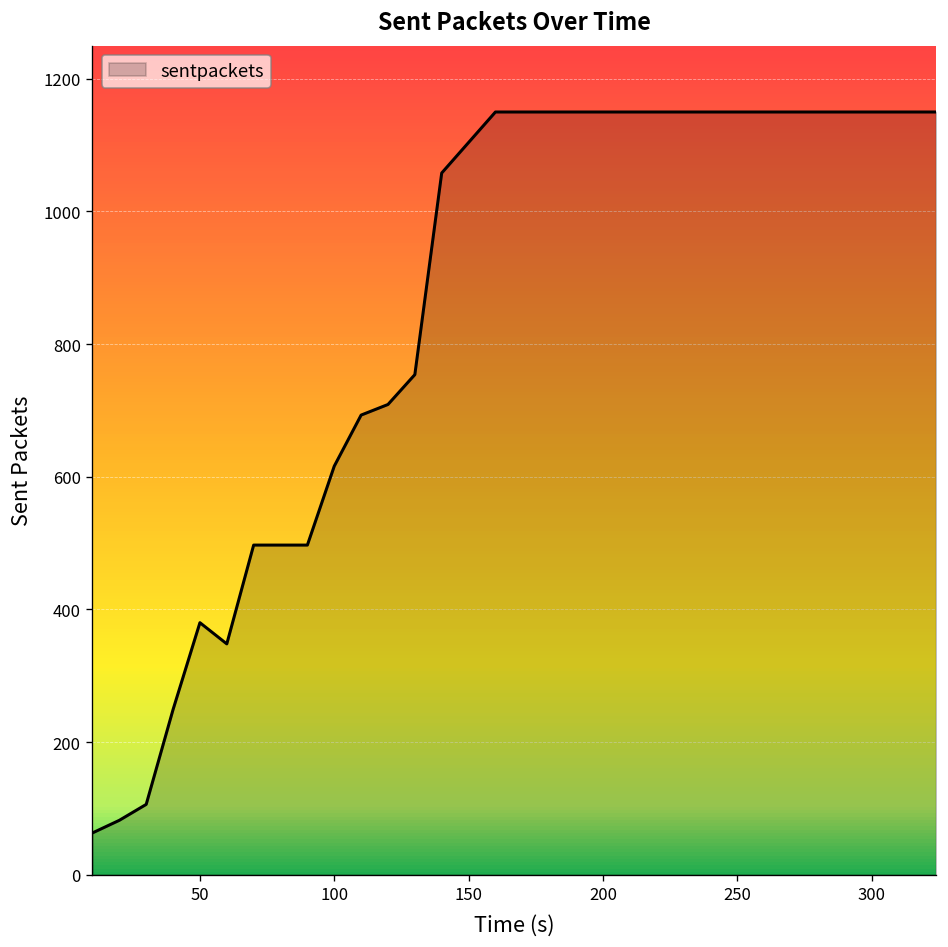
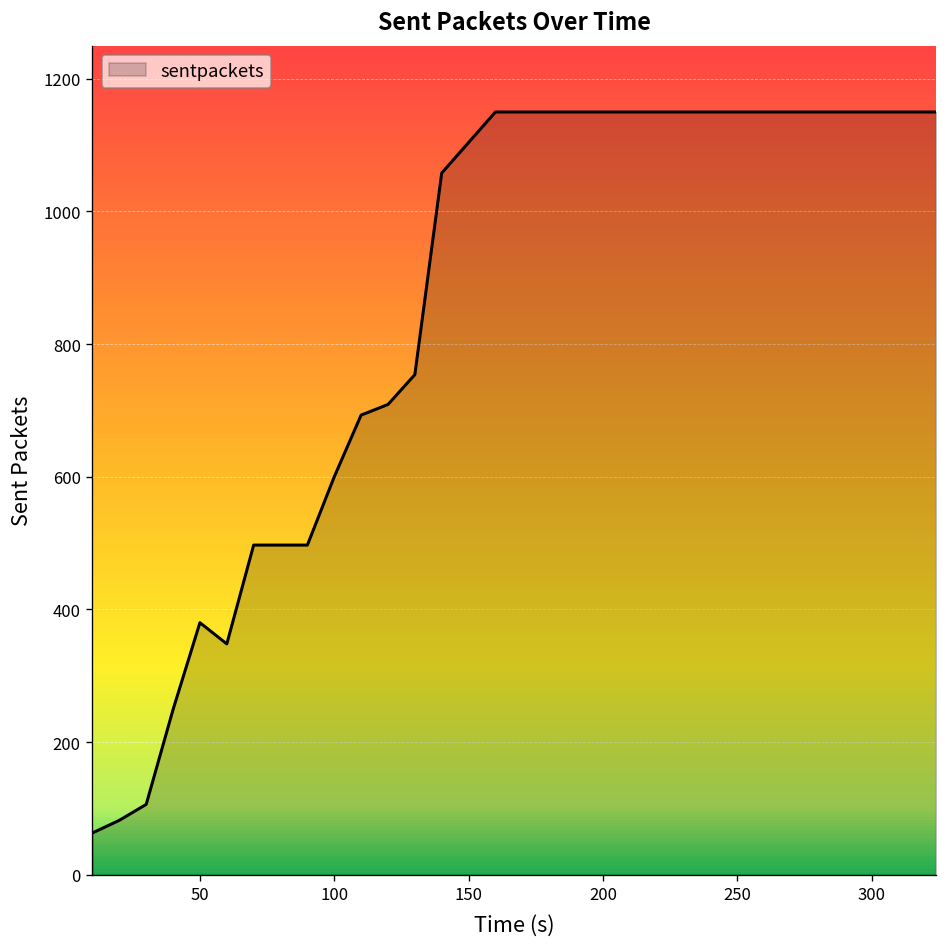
  {
    "50": 380,
-   "100": 620,
+   "100": 600,
    "150": 1100,
    "200": 1150,
    "250": 1150,
    "300": 1150
  }
